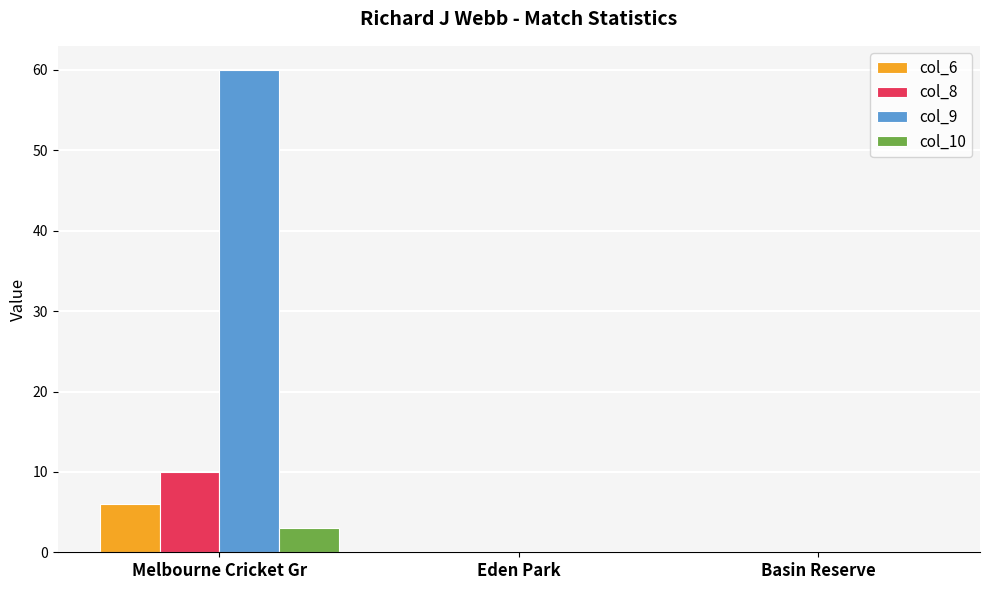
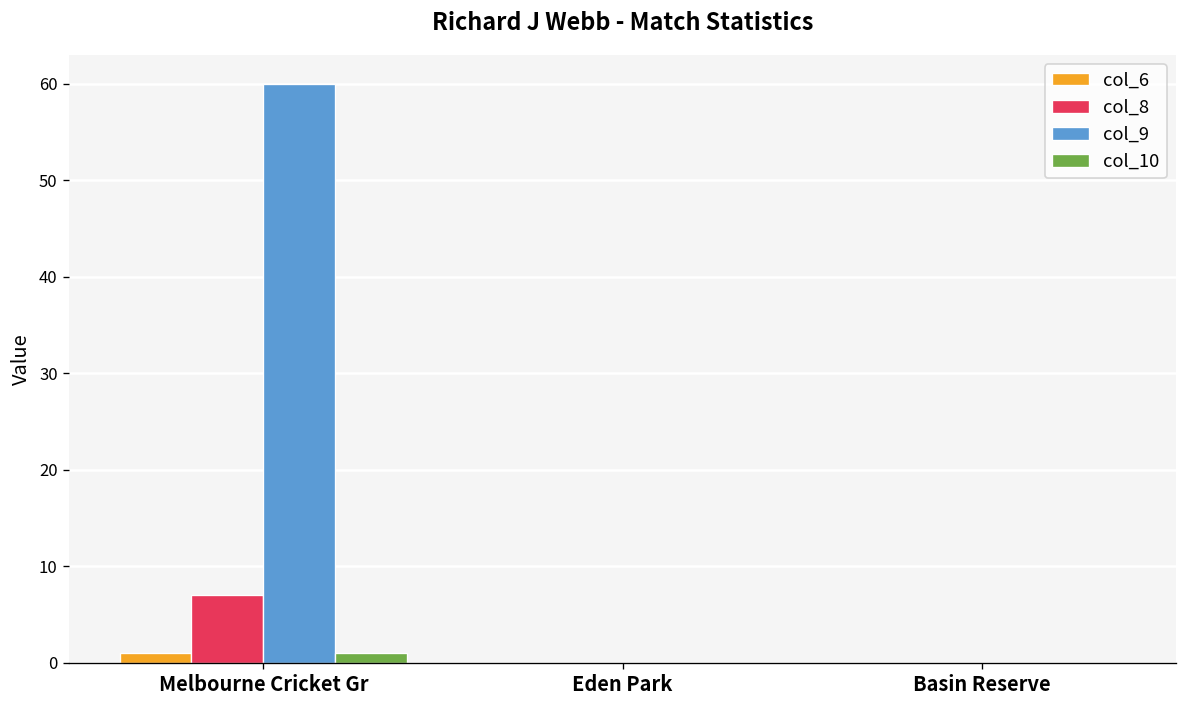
  {
    "col_6": {
-     "Melbourne Cricket Gr": 6,
+     "Melbourne Cricket Gr": 1,
      "Eden Park": 0,
      "Basin Reserve": 0
    },
    "col_8": {
-     "Melbourne Cricket Gr": 10,
+     "Melbourne Cricket Gr": 7,
      "Eden Park": 0,
      "Basin Reserve": 0
    },
    "col_9": {
      "Melbourne Cricket Gr": 60,
      "Eden Park": 0,
      "Basin Reserve": 0
    },
    "col_10": {
-     "Melbourne Cricket Gr": 3,
+     "Melbourne Cricket Gr": 1,
      "Eden Park": 0,
      "Basin Reserve": 0
    }
  }
